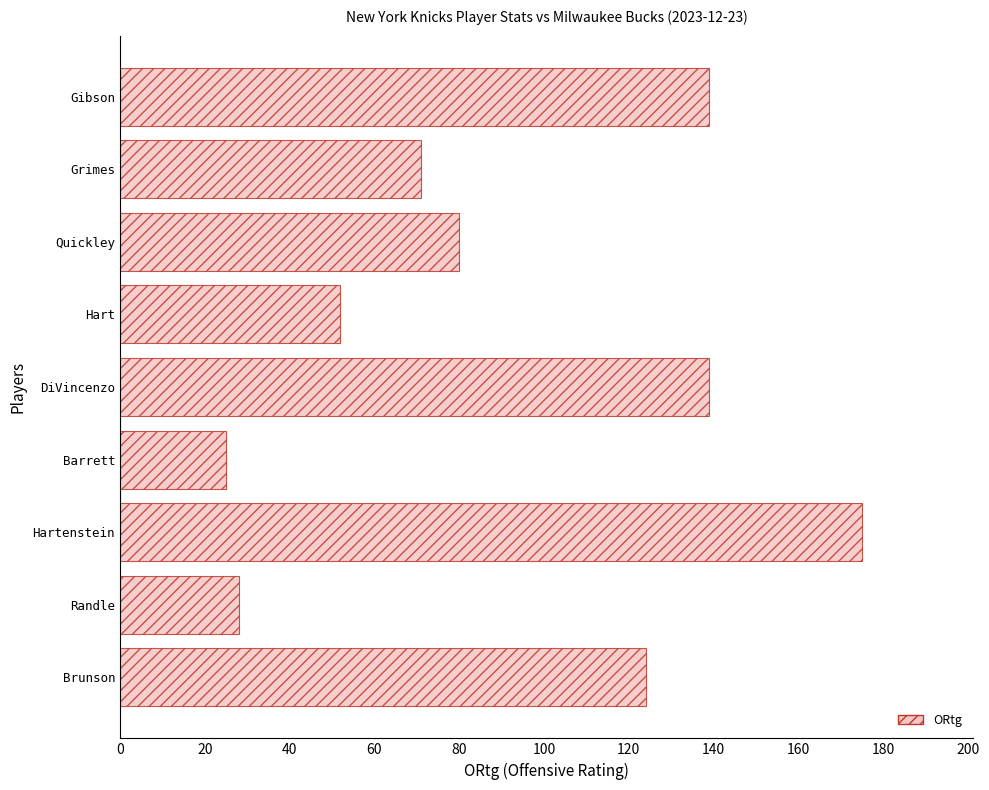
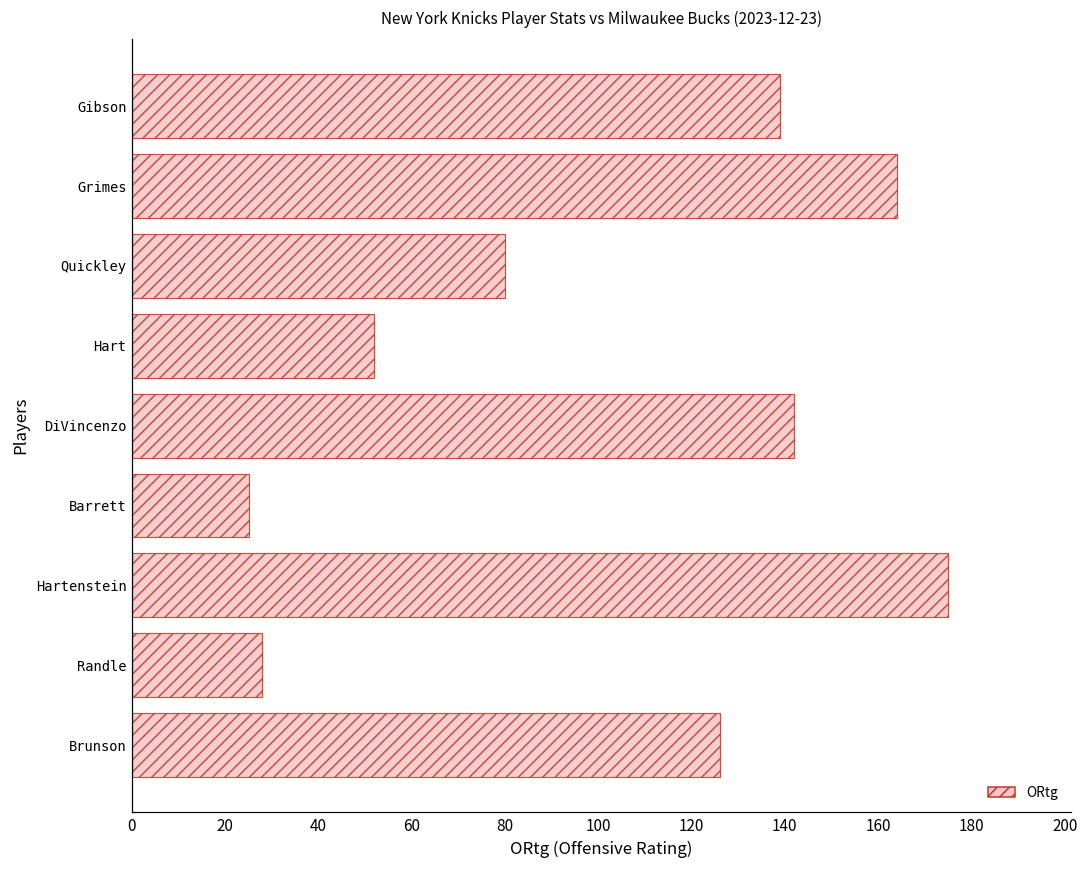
  {
    "Gibson": 139,
-   "Grimes": 71,
+   "Grimes": 164,
    "Quickley": 80,
    "Hart": 52,
-   "DiVincenzo": 139,
+   "DiVincenzo": 142,
    "Barrett": 25,
    "Hartenstein": 175,
    "Randle": 28,
-   "Brunson": 124
+   "Brunson": 126
  }
